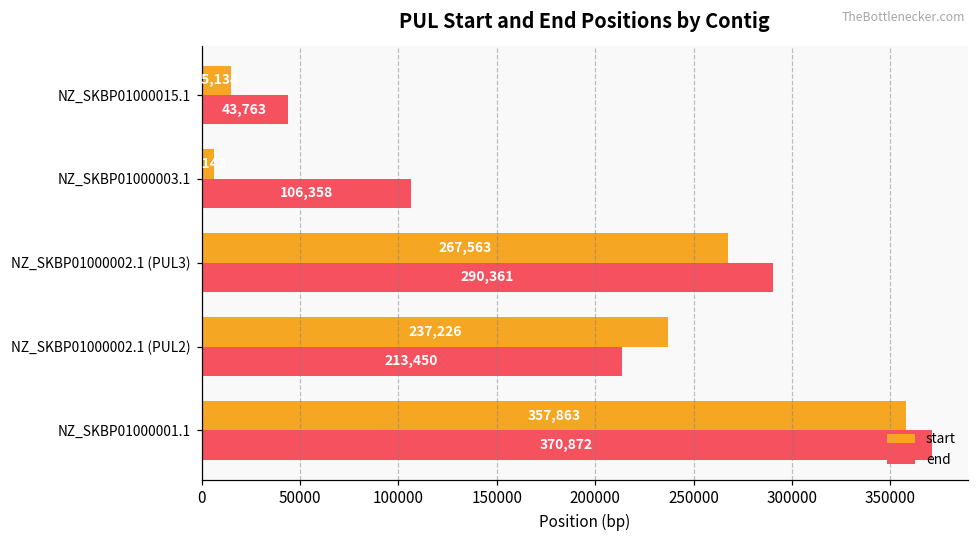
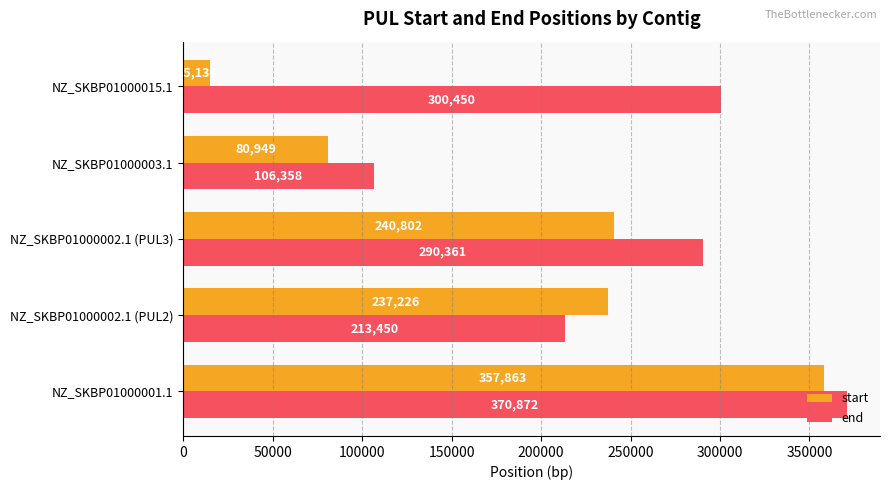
  {
    "start": {
      "NZ_SKBP01000015.1": "15,134",
-     "NZ_SKBP01000003.1": "6000",
-     "NZ_SKBP01000002.1 (PUL3)": "267,563",
+     "NZ_SKBP01000003.1": "81000",
+     "NZ_SKBP01000002.1 (PUL3)": "240,802",
      "NZ_SKBP01000002.1 (PUL2)": "237,226",
      "NZ_SKBP01000001.1": "357,863"
    },
    "end": {
-     "NZ_SKBP01000015.1": "43,763",
+     "NZ_SKBP01000015.1": "300,450",
      "NZ_SKBP01000003.1": "106,358",
      "NZ_SKBP01000002.1 (PUL3)": "290,361",
      "NZ_SKBP01000002.1 (PUL2)": "213,450",
      "NZ_SKBP01000001.1": "370,872"
    }
  }
